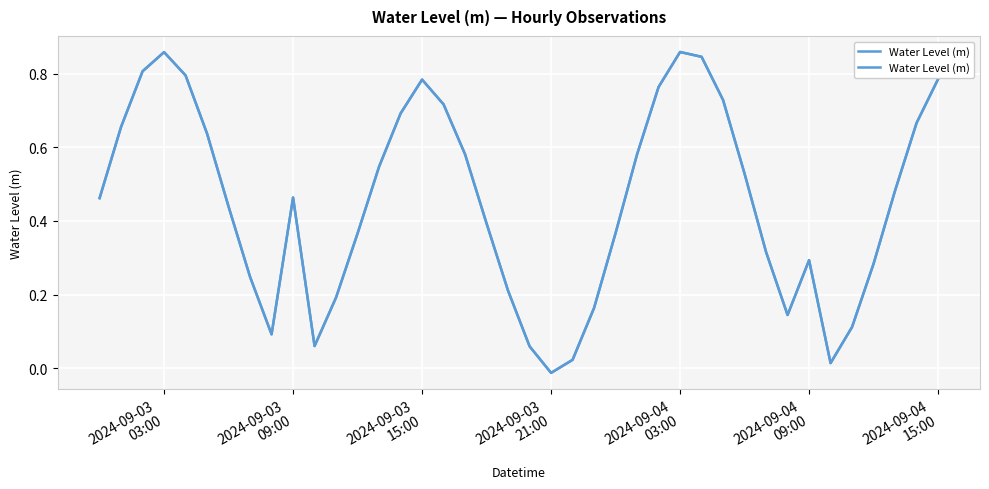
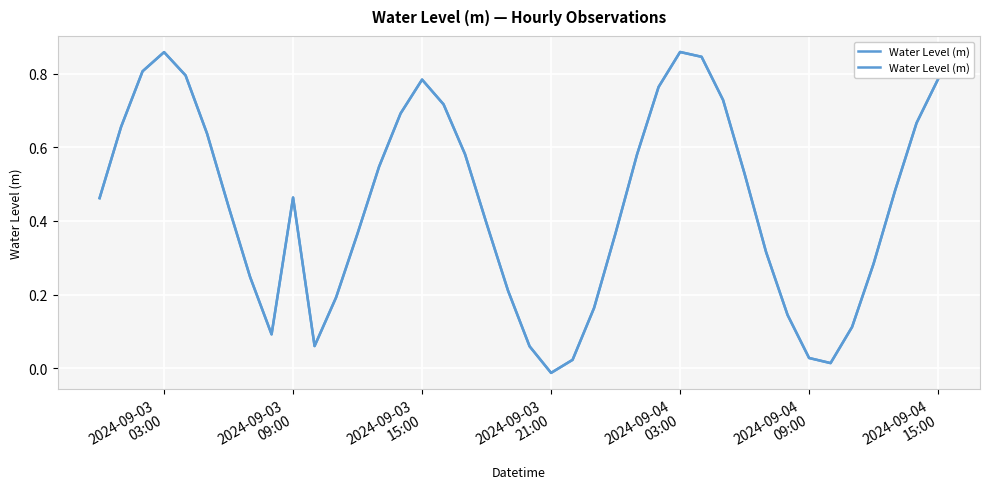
  {
    "2024-09-03 03:00": 0.86,
    "2024-09-03 09:00": 0.46,
    "2024-09-03 15:00": 0.78,
    "2024-09-03 21:00": -0.01,
    "2024-09-04 03:00": 0.86,
-   "2024-09-04 09:00": 0.29,
+   "2024-09-04 09:00": 0.03,
    "2024-09-04 15:00": 0.79
  }
